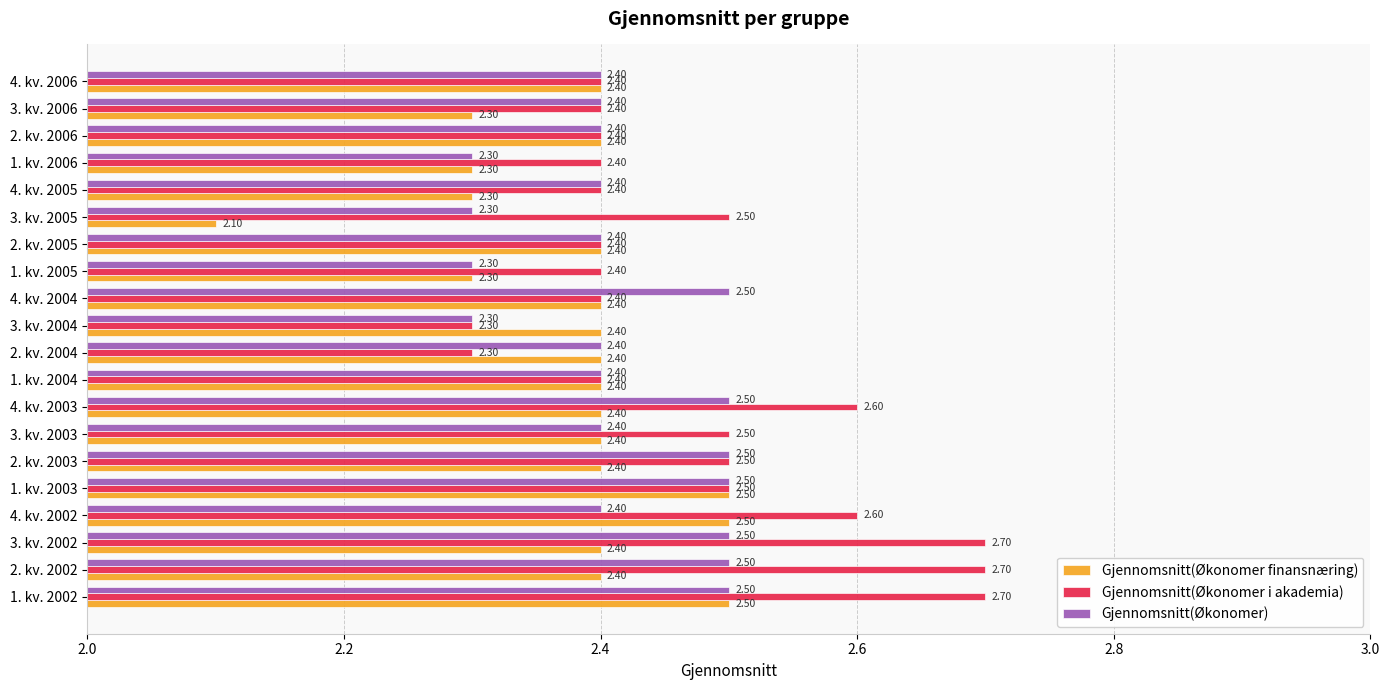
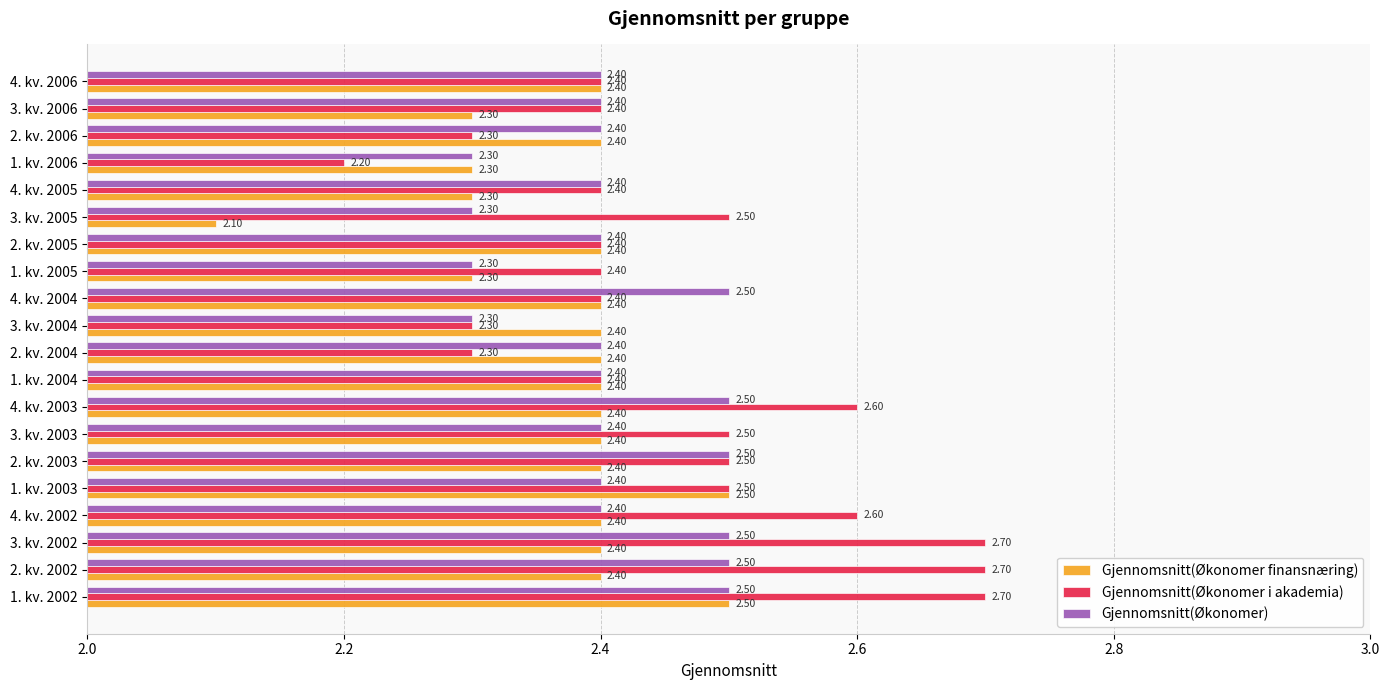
  {
    "Gjennomsnitt(Økonomer finansnæring)": {
      "3. kv. 2006": 2.30,
      "1. kv. 2006": 2.30,
      "4. kv. 2005": 2.30,
      "3. kv. 2005": 2.10,
      "1. kv. 2005": 2.30,
      "3. kv. 2004": 2.40,
      "2. kv. 2004": 2.40,
      "4. kv. 2003": 2.40,
      "3. kv. 2003": 2.40,
      "2. kv. 2003": 2.40,
-     "4. kv. 2002": 2.50,
+     "4. kv. 2002": 2.40,
      "3. kv. 2002": 2.40,
      "2. kv. 2002": 2.40,
      "1. kv. 2002": 2.50
    },
    "Gjennomsnitt(Økonomer i akademia)": {
-     "2. kv. 2006": 2.40,
-     "1. kv. 2006": 2.40,
+     "2. kv. 2006": 2.30,
+     "1. kv. 2006": 2.20,
      "3. kv. 2005": 2.50,
      "1. kv. 2005": 2.40,
      "2. kv. 2004": 2.30,
      "4. kv. 2003": 2.60,
      "3. kv. 2003": 2.50,
      "4. kv. 2002": 2.60,
      "3. kv. 2002": 2.70,
      "2. kv. 2002": 2.70,
      "1. kv. 2002": 2.70
    },
    "Gjennomsnitt(Økonomer)": {
      "1. kv. 2006": 2.30,
      "3. kv. 2005": 2.30,
      "1. kv. 2005": 2.30,
      "4. kv. 2004": 2.50,
      "2. kv. 2004": 2.40,
      "4. kv. 2003": 2.50,
      "3. kv. 2003": 2.40,
-     "1. kv. 2003": 2.50,
+     "1. kv. 2003": 2.40,
      "4. kv. 2002": 2.40,
      "3. kv. 2002": 2.50,
      "2. kv. 2002": 2.50,
      "1. kv. 2002": 2.50
    }
  }
